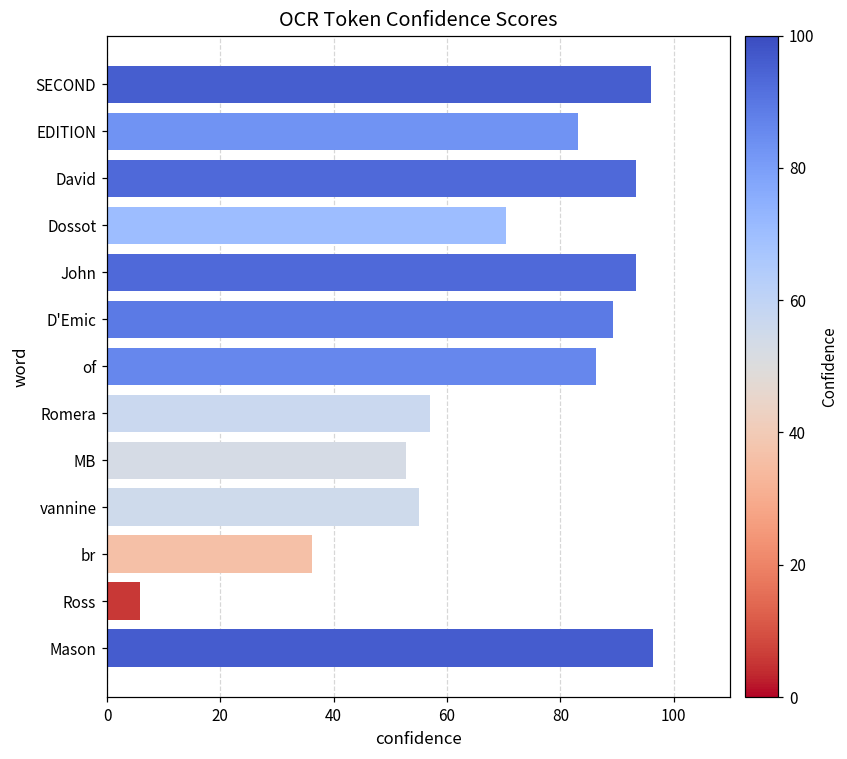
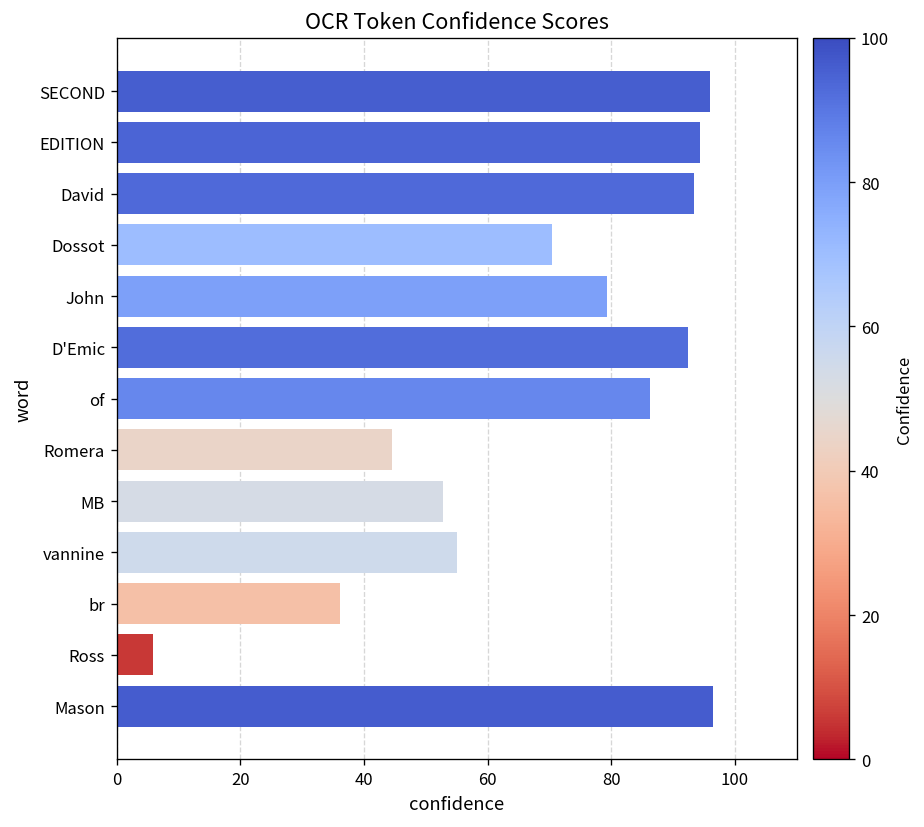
  {
    "SECOND": 96,
-   "EDITION": 83,
+   "EDITION": 94,
    "David": 93,
    "Dossot": 70,
-   "John": 93,
-   "D'Emic": 89,
+   "John": 79,
+   "D'Emic": 92,
    "of": 86,
-   "Romera": 57,
+   "Romera": 45,
    "MB": 53,
    "vannine": 55,
    "br": 36,
    "Ross": 6,
    "Mason": 96
  }
